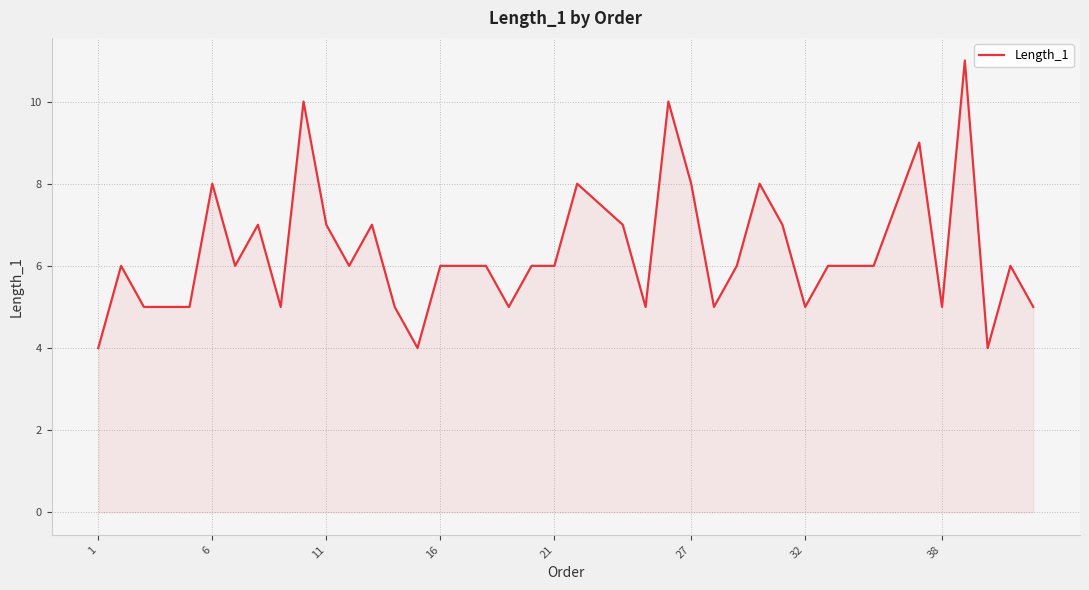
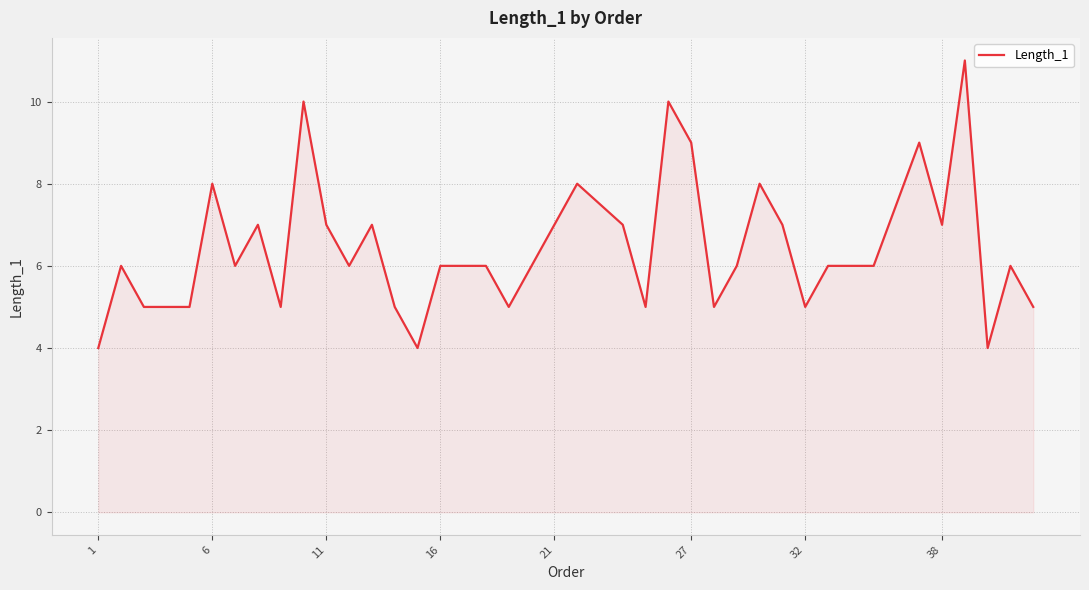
  {
    "1": 4,
    "6": 8,
    "11": 7,
    "16": 6,
-   "21": 6,
-   "27": 8,
+   "21": 7,
+   "27": 9,
    "32": 5,
-   "38": 5
+   "38": 7
  }
